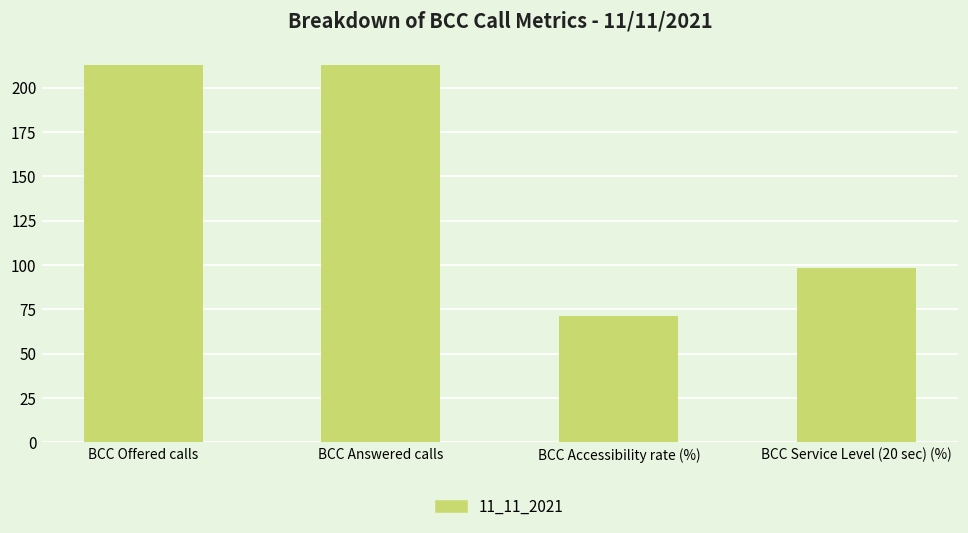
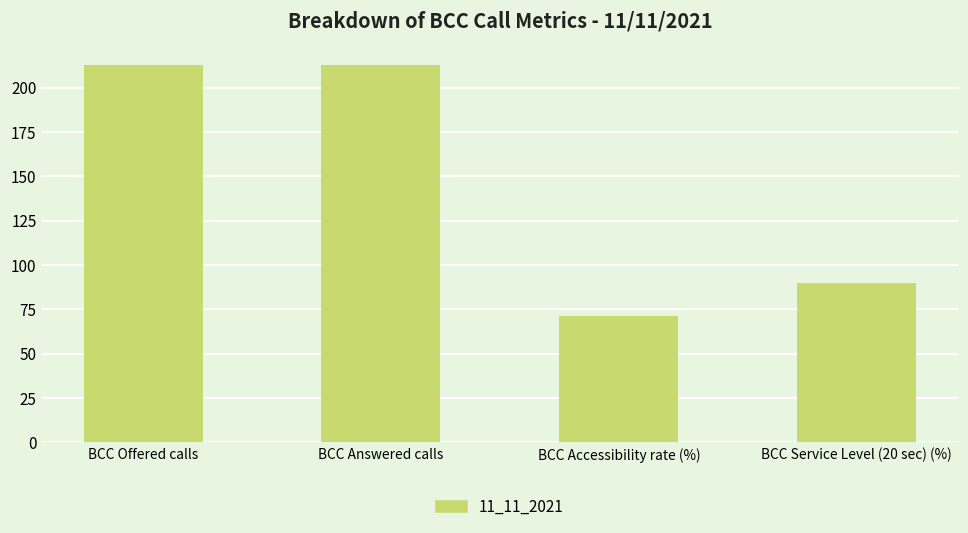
  {
    "BCC Offered calls": 213,
    "BCC Answered calls": 213,
    "BCC Accessibility rate (%)": 71,
-   "BCC Service Level (20 sec) (%)": 98
+   "BCC Service Level (20 sec) (%)": 90
  }
